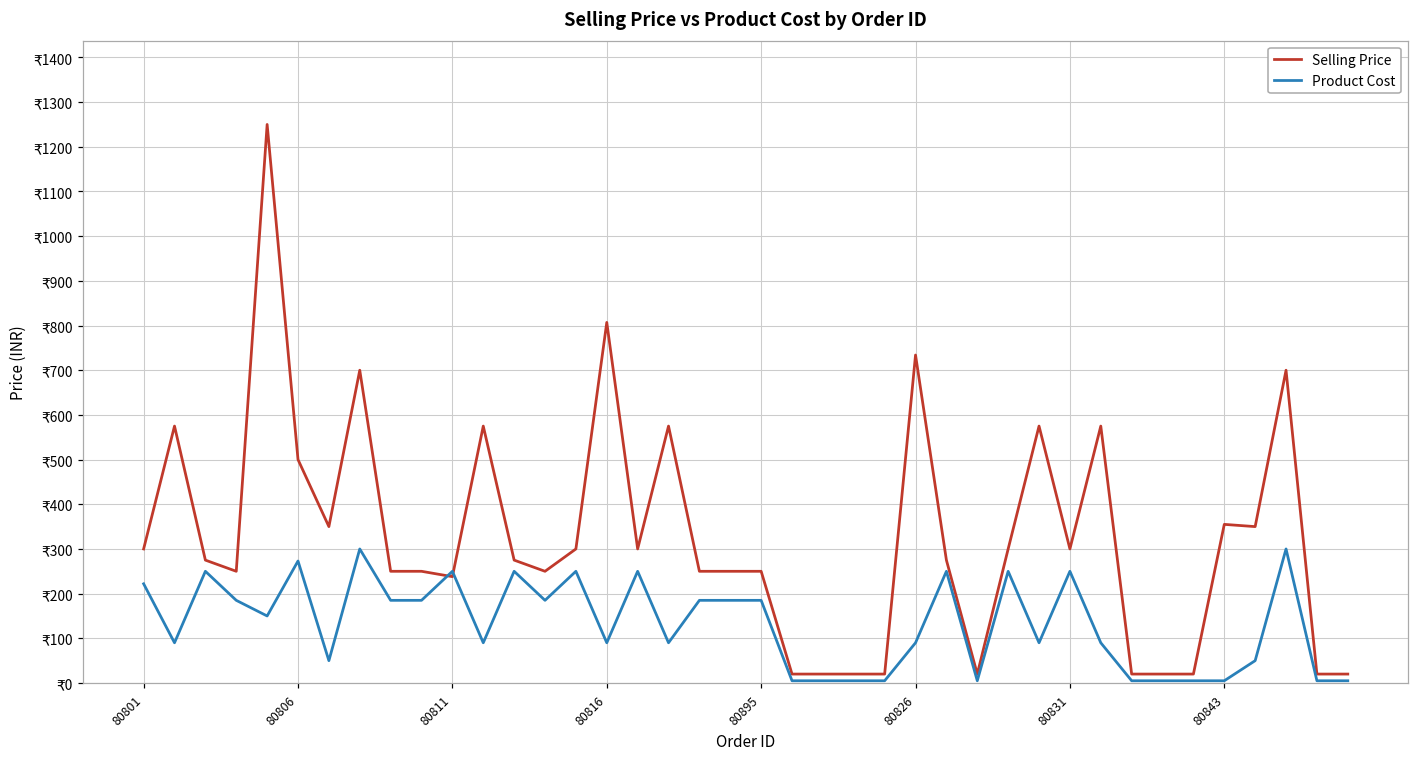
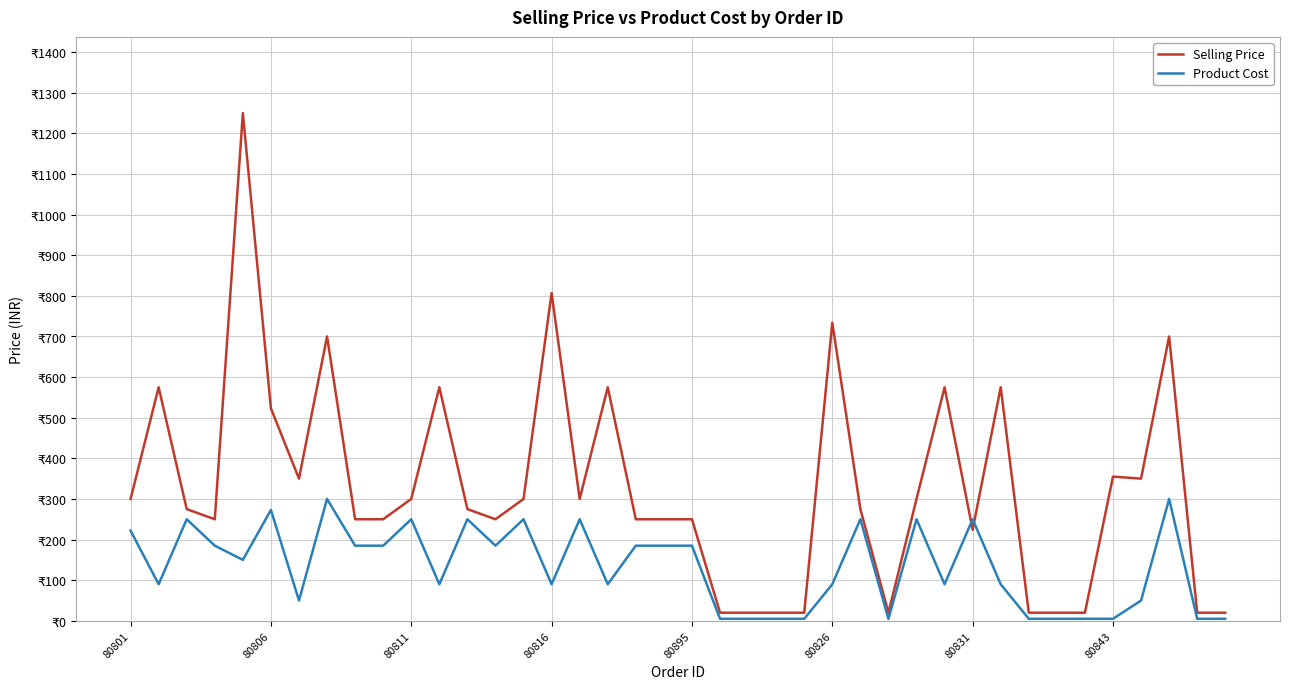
  {
    "Selling Price": {
      "80801": "₹300",
-     "80806": "₹500",
-     "80811": "₹240",
+     "80806": "₹520",
+     "80811": "₹300",
      "80816": "₹810",
      "80895": "₹250",
      "80826": "₹730",
-     "80831": "₹300",
+     "80831": "₹220",
      "80843": "₹360"
    },
    "Product Cost": {
      "80801": "₹220",
      "80806": "₹270",
      "80811": "₹250",
      "80816": "₹90",
      "80895": "₹190",
      "80826": "₹90",
      "80831": "₹250",
      "80843": "₹10"
    }
  }
